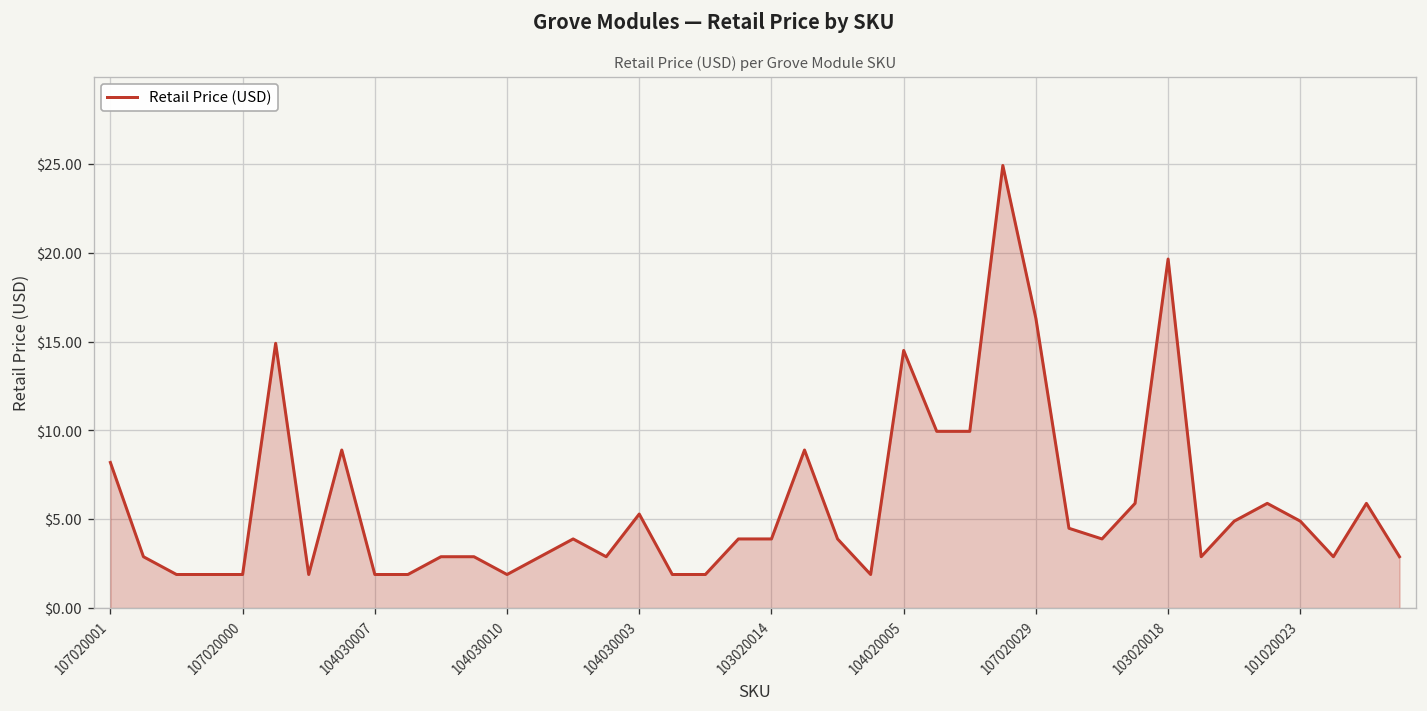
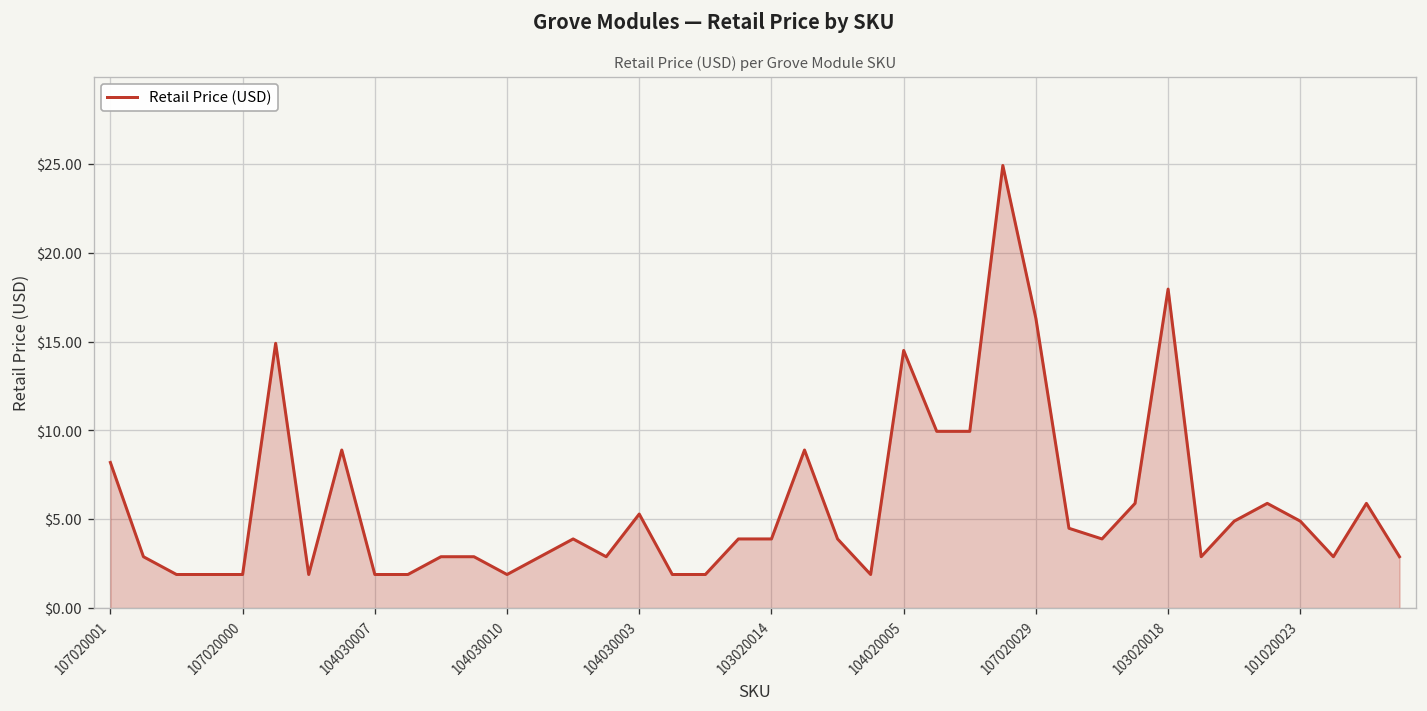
  {
    "107020001": "$8.2",
    "107020000": "$1.9",
    "104030007": "$1.9",
    "104030010": "$1.9",
    "104030003": "$5.3",
    "103020014": "$3.9",
    "104020005": "$14.5",
    "107020029": "$16.3",
-   "103020018": "$19.6",
+   "103020018": "$18.0",
    "101020023": "$4.9"
  }
